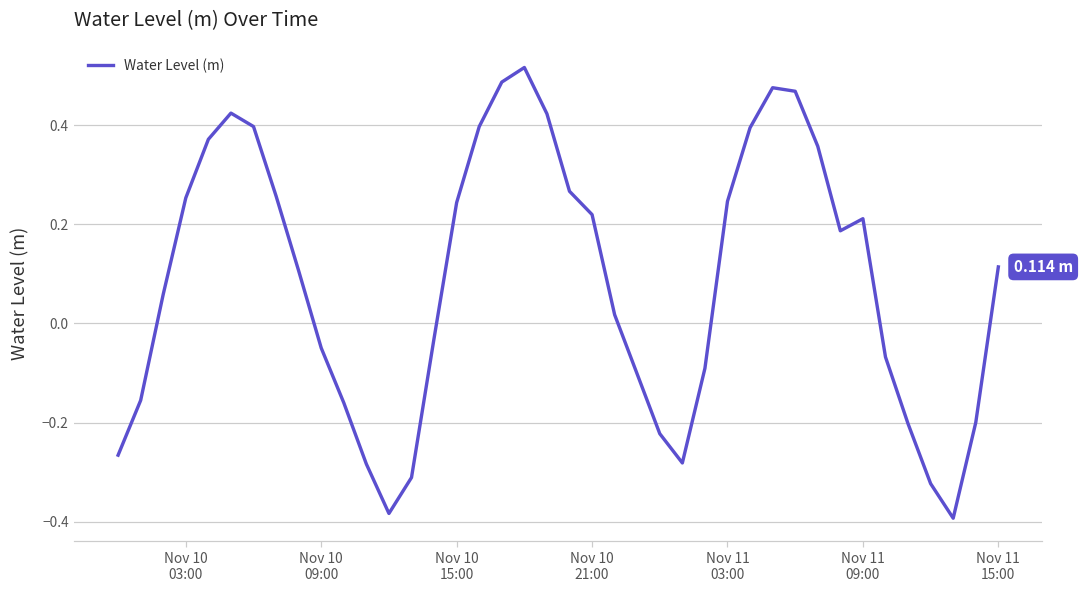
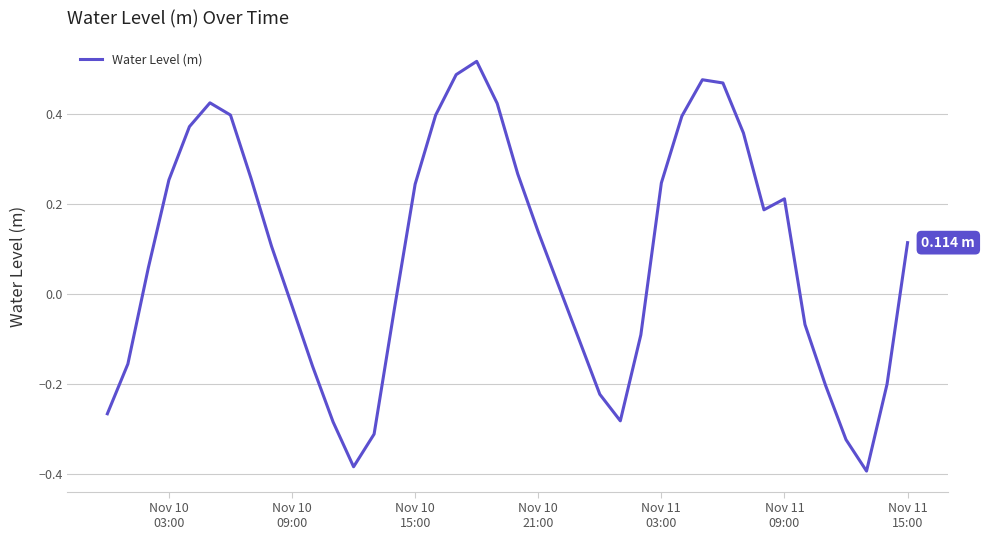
  {
    "Nov 10 03:00": 0.25,
-   "Nov 10 09:00": -0.05,
+   "Nov 10 09:00": -0.03,
    "Nov 10 15:00": 0.24,
-   "Nov 10 21:00": 0.22,
+   "Nov 10 21:00": 0.14,
    "Nov 11 03:00": 0.25,
    "Nov 11 09:00": 0.21
  }
